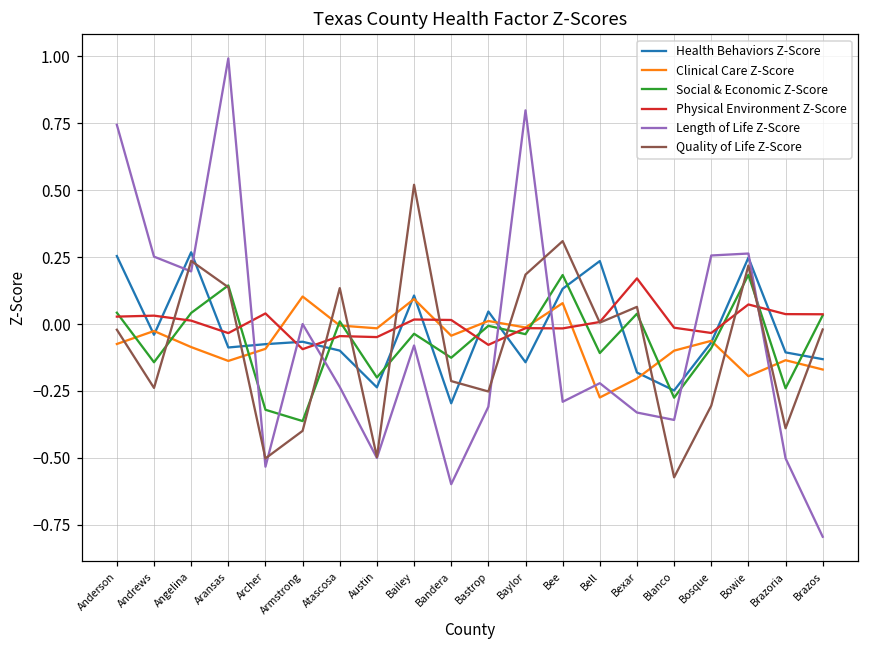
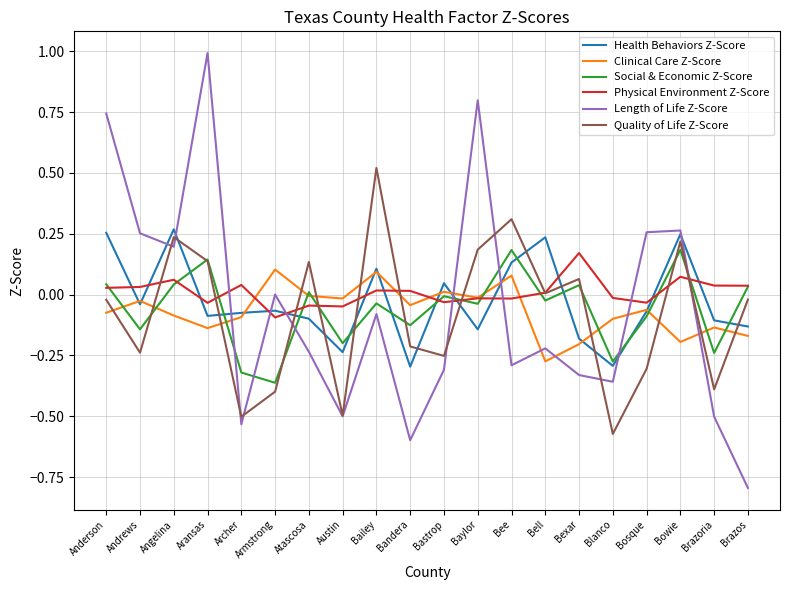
  {
    "Health Behaviors Z-Score": {
      "Anderson": 0.25,
      "Andrews": -0.04,
      "Angelina": 0.27,
      "Aransas": -0.09,
      "Archer": -0.08,
      "Armstrong": -0.07,
      "Atascosa": -0.10,
      "Austin": -0.24,
      "Bailey": 0.11,
      "Bandera": -0.30,
      "Bastrop": 0.05,
      "Baylor": -0.14,
      "Bee": 0.13,
      "Bell": 0.24,
      "Bexar": -0.18,
-     "Blanco": -0.25,
+     "Blanco": -0.29,
      "Bowie": 0.25,
      "Brazoria": -0.11,
      "Brazos": -0.13
    },
    "Clinical Care Z-Score": {
      "Anderson": -0.07,
      "Andrews": -0.03,
      "Angelina": -0.09,
      "Aransas": -0.14,
      "Archer": -0.09,
      "Armstrong": 0.10,
      "Atascosa": -0.01,
      "Austin": -0.02,
      "Bailey": 0.09,
      "Bandera": -0.04,
      "Bastrop": 0.01,
      "Bee": 0.08,
      "Bell": -0.27,
      "Bexar": -0.20,
      "Blanco": -0.10,
      "Bowie": -0.19,
      "Brazoria": -0.14,
      "Brazos": -0.17
    },
    "Social & Economic Z-Score": {
      "Anderson": 0.04,
      "Andrews": -0.14,
      "Angelina": 0.04,
      "Archer": -0.32,
      "Armstrong": -0.36,
      "Atascosa": 0.01,
      "Austin": -0.20,
      "Bailey": -0.04,
      "Bandera": -0.13,
      "Bastrop": -0.01,
      "Baylor": -0.04,
      "Bee": 0.18,
-     "Bell": -0.11,
+     "Bell": -0.02,
      "Bexar": 0.04,
      "Blanco": -0.28,
      "Bosque": -0.09,
      "Bowie": 0.18,
      "Brazoria": -0.24
    },
    "Physical Environment Z-Score": {
      "Anderson": 0.03,
      "Andrews": 0.03,
-     "Angelina": 0.01,
+     "Angelina": 0.06,
      "Aransas": -0.03,
      "Archer": 0.04,
      "Armstrong": -0.09,
      "Atascosa": -0.05,
      "Austin": -0.05,
      "Bailey": 0.02,
      "Bandera": 0.02,
-     "Bastrop": -0.08,
+     "Bastrop": -0.03,
      "Bee": -0.02,
      "Bexar": 0.17,
      "Blanco": -0.01,
      "Bosque": -0.03,
      "Bowie": 0.07,
      "Brazoria": 0.04
    },
    "Length of Life Z-Score": {
      "Anderson": 0.74,
      "Andrews": 0.25,
      "Angelina": 0.20,
      "Aransas": 0.99,
      "Archer": -0.53,
      "Armstrong": 0.00,
      "Atascosa": -0.24,
      "Bailey": -0.08,
      "Bandera": -0.60,
      "Bastrop": -0.31,
      "Baylor": 0.80,
      "Bee": -0.29,
      "Bell": -0.22,
      "Bexar": -0.33,
      "Blanco": -0.36,
      "Bosque": 0.26,
      "Bowie": 0.26,
      "Brazoria": -0.50,
      "Brazos": -0.79
    },
    "Quality of Life Z-Score": {
      "Anderson": -0.02,
      "Andrews": -0.24,
      "Angelina": 0.24,
      "Archer": -0.50,
      "Armstrong": -0.40,
      "Atascosa": 0.13,
      "Bailey": 0.52,
      "Bandera": -0.21,
      "Bastrop": -0.25,
      "Baylor": 0.18,
      "Bee": 0.31,
      "Bexar": 0.06,
      "Blanco": -0.57,
      "Bosque": -0.31,
      "Bowie": 0.22,
      "Brazoria": -0.39,
      "Brazos": -0.02
    }
  }
